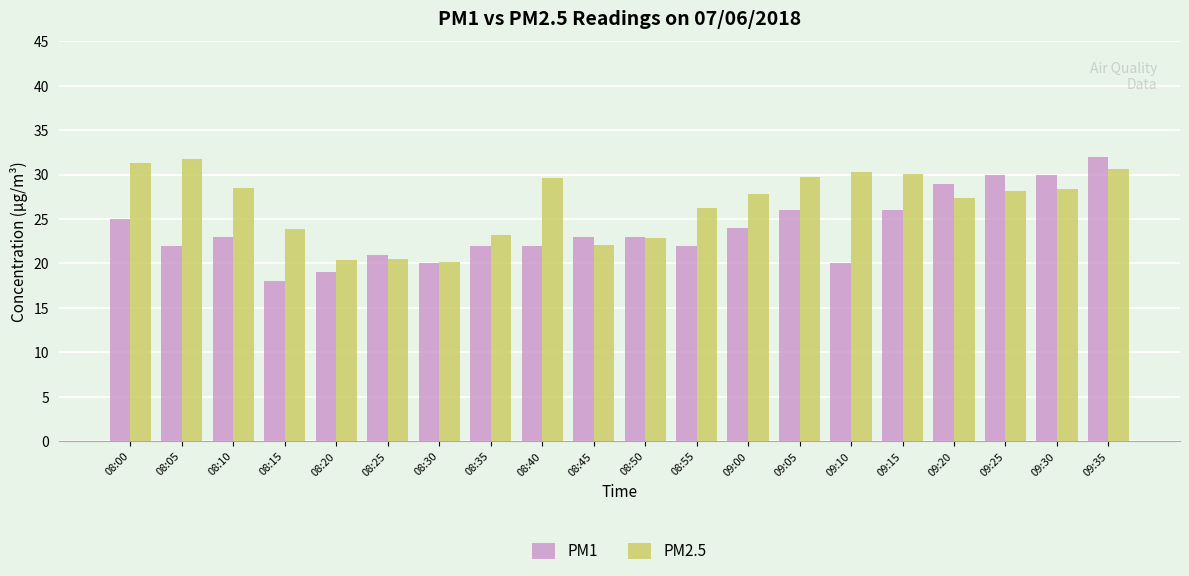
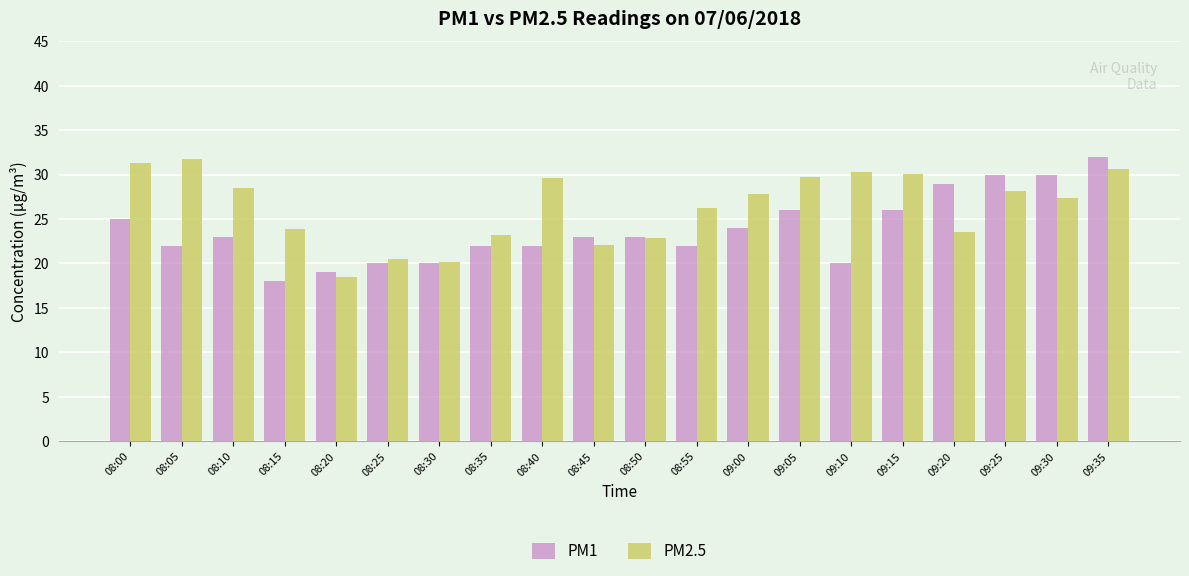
  {
    "PM1": {
      "08:00": 25,
      "08:05": 22,
      "08:10": 23,
      "08:15": 18,
      "08:20": 19,
-     "08:25": 21,
+     "08:25": 20,
      "08:30": 20,
      "08:35": 22,
      "08:40": 22,
      "08:45": 23,
      "08:50": 23,
      "08:55": 22,
      "09:00": 24,
      "09:05": 26,
      "09:10": 20,
      "09:15": 26,
      "09:20": 29,
      "09:25": 30,
      "09:30": 30,
      "09:35": 32
    },
    "PM2.5": {
      "08:00": 31,
      "08:05": 32,
      "08:10": 29,
      "08:15": 24,
-     "08:20": 20,
+     "08:20": 19,
      "08:25": 21,
      "08:30": 20,
      "08:35": 23,
      "08:40": 30,
      "08:45": 22,
      "08:50": 23,
      "08:55": 26,
      "09:00": 28,
      "09:05": 30,
      "09:10": 30,
      "09:15": 30,
-     "09:20": 27,
+     "09:20": 24,
      "09:25": 28,
-     "09:30": 28,
+     "09:30": 27,
      "09:35": 31
    }
  }
